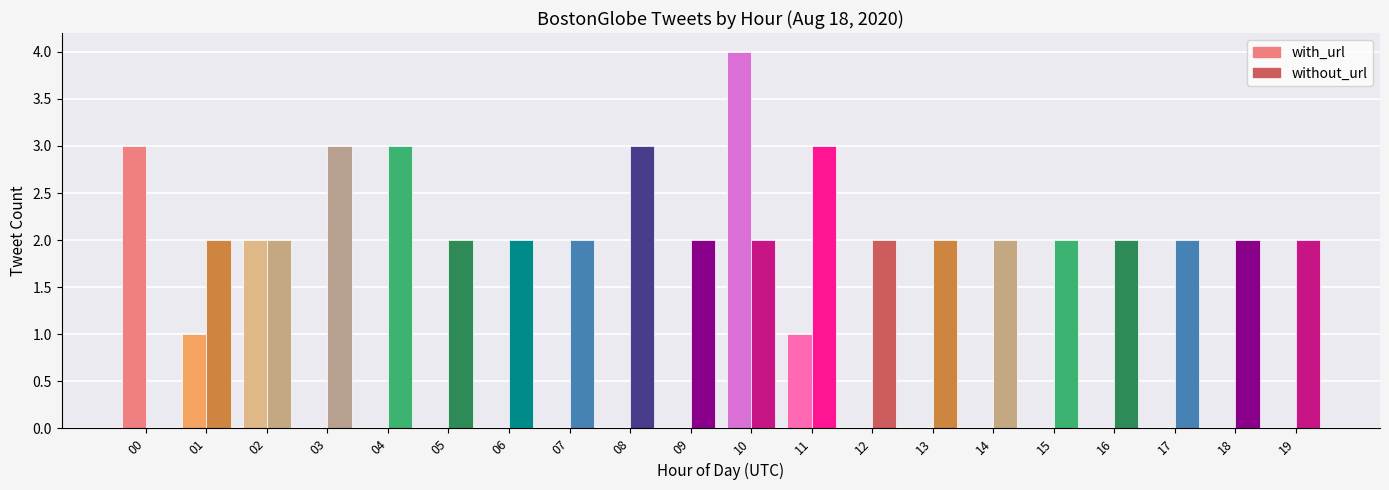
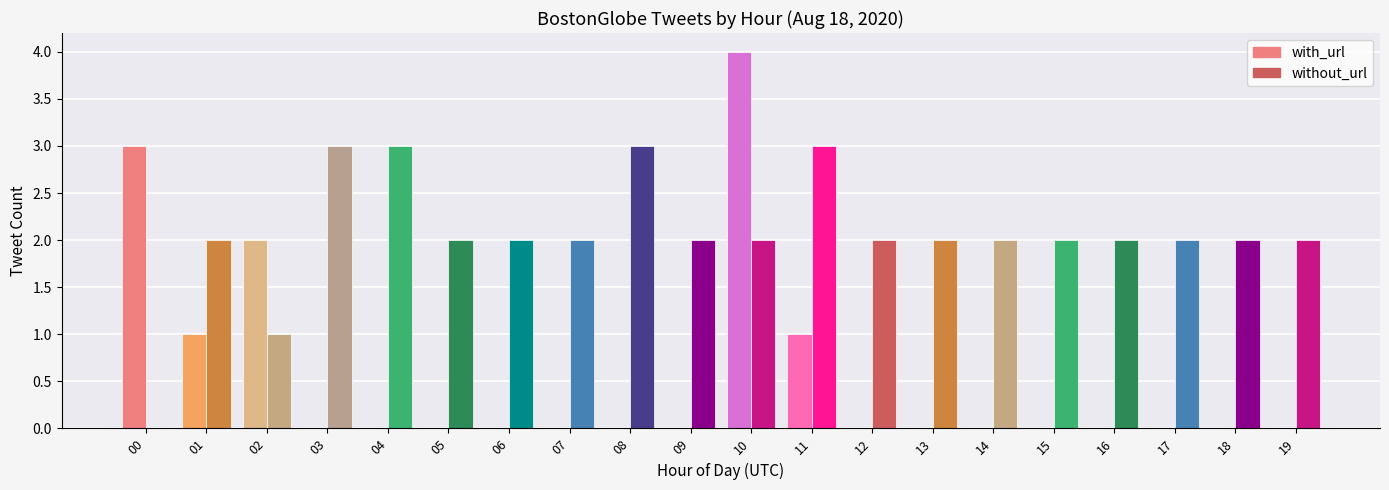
  {
    "with_url": {
      "00": 3,
      "01": 1,
      "02": 2,
      "03": 0,
      "04": 0,
      "05": 0,
      "06": 0,
      "07": 0,
      "08": 0,
      "09": 0,
      "10": 4,
      "11": 1,
      "12": 0,
      "13": 0,
      "14": 0,
      "15": 0,
      "16": 0,
      "17": 0,
      "18": 0,
      "19": 0
    },
    "without_url": {
      "00": 0,
      "01": 2,
-     "02": 2,
+     "02": 1,
      "03": 3,
      "04": 3,
      "05": 2,
      "06": 2,
      "07": 2,
      "08": 3,
      "09": 2,
      "10": 2,
      "11": 3,
      "12": 2,
      "13": 2,
      "14": 2,
      "15": 2,
      "16": 2,
      "17": 2,
      "18": 2,
      "19": 2
    }
  }
